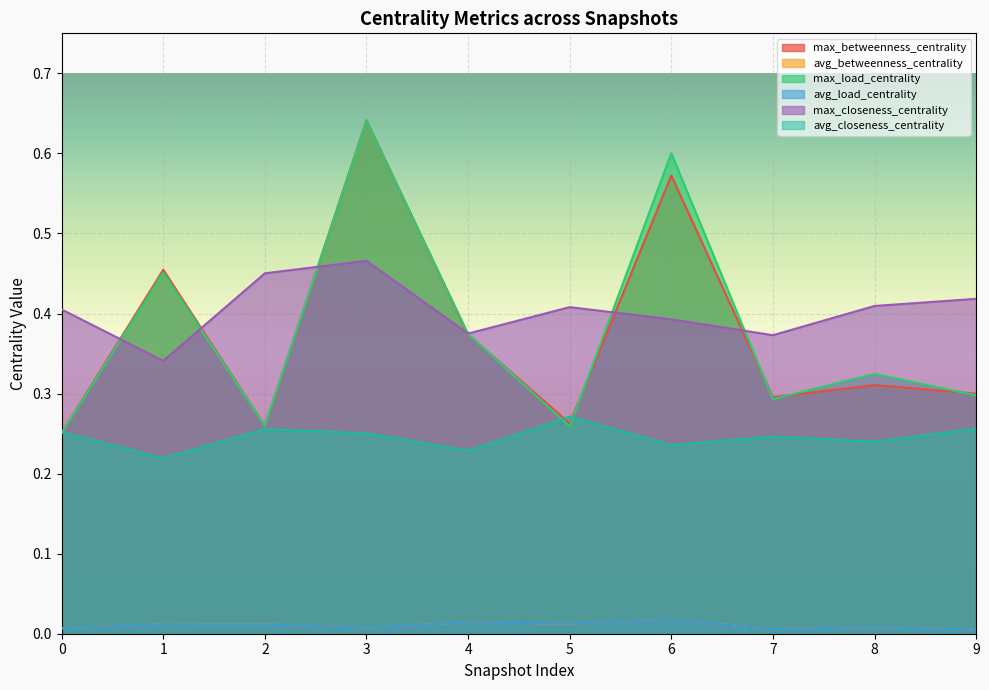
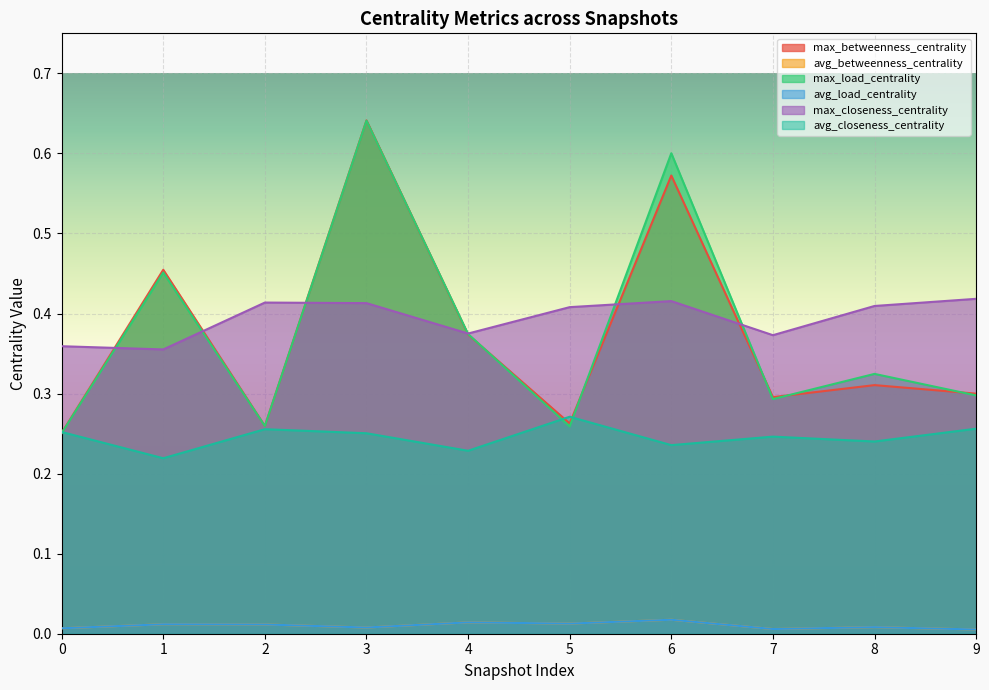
  {
    "max_betweenness_centrality": {
      "1": 0.45,
      "5": 0.26,
      "6": 0.57,
      "8": 0.31
    },
    "max_closeness_centrality": {
-     "0": 0.41,
-     "1": 0.34,
-     "2": 0.45,
-     "3": 0.47,
+     "0": 0.36,
+     "1": 0.36,
+     "2": 0.41,
+     "3": 0.41,
      "5": 0.41,
-     "6": 0.39,
+     "6": 0.42,
      "7": 0.37,
      "8": 0.41,
      "9": 0.42
    }
  }
